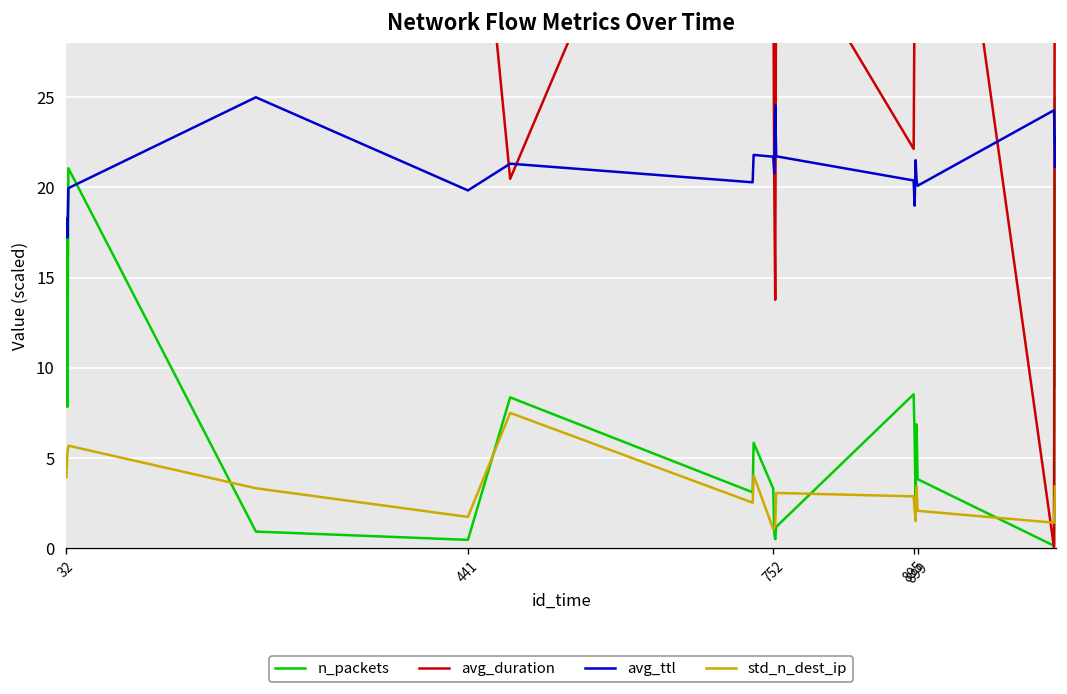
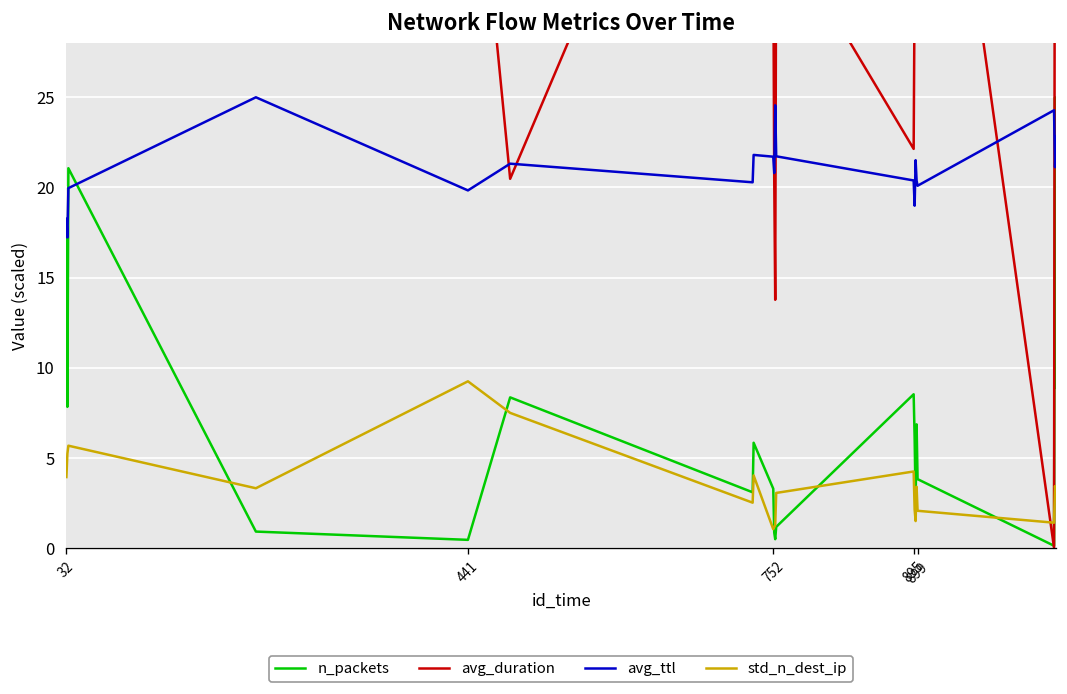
  {
    "n_packets": {
      "441": 0.5,
      "752": 3.3,
      "895": 8.5,
      "899": 3.8
    },
    "avg_duration": {
      "895": 22.1
    },
    "avg_ttl": {
      "32": 18.3,
      "441": 19.8,
      "752": 21.7,
      "895": 20.4,
      "899": 20.1
    },
    "std_n_dest_ip": {
      "32": 3.9,
-     "441": 1.7,
+     "441": 9.3,
      "752": 1.1,
-     "895": 2.9,
+     "895": 4.3,
      "899": 2.1
    }
  }
